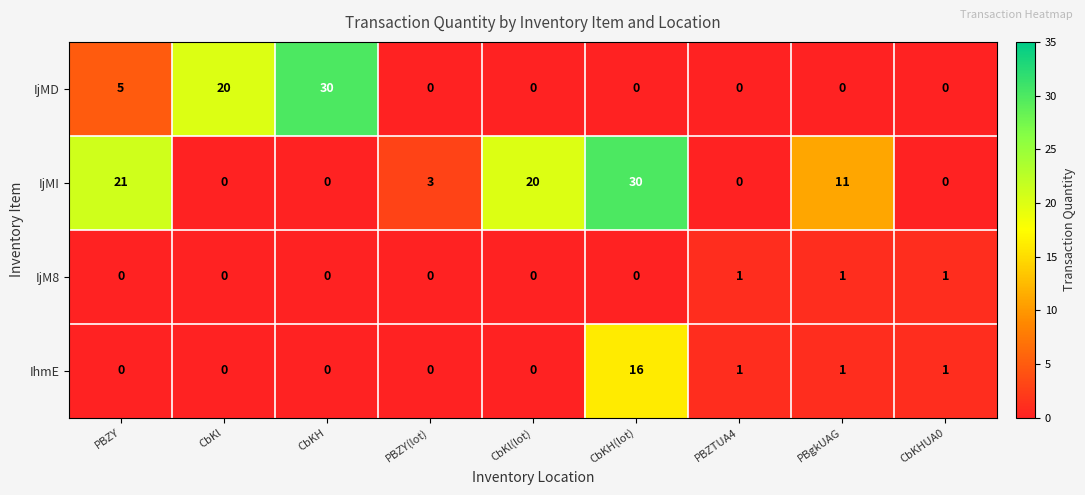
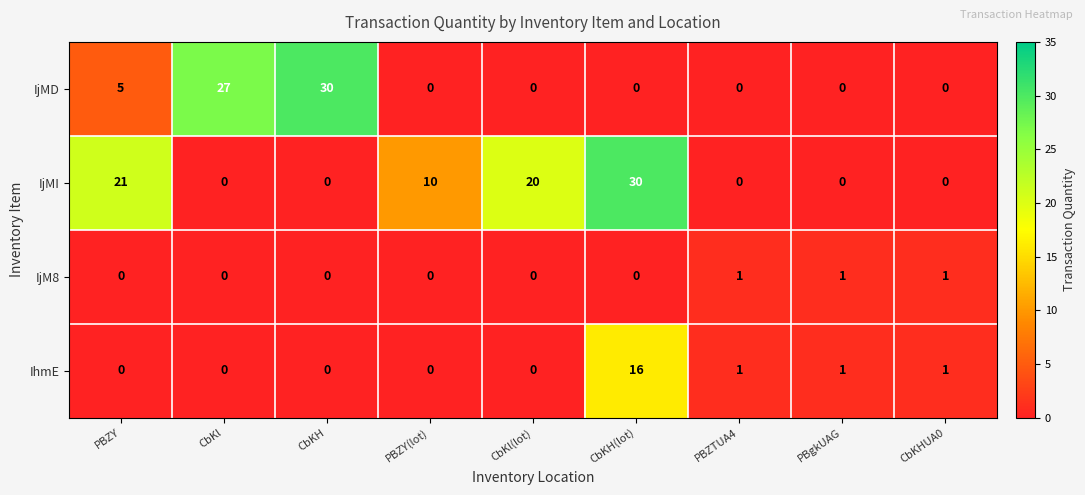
  {
    "IjMD": {
      "PBZY": 5,
-     "CbKl": 20,
+     "CbKl": 27,
      "CbKH": 30,
      "PBZY(lot)": 0,
      "CbKl(lot)": 0,
      "CbKH(lot)": 0,
      "PBZTUA4": 0,
      "PBgkUAG": 0,
      "CbKHUA0": 0
    },
    "IjMI": {
      "PBZY": 21,
      "CbKl": 0,
      "CbKH": 0,
-     "PBZY(lot)": 3,
+     "PBZY(lot)": 10,
      "CbKl(lot)": 20,
      "CbKH(lot)": 30,
      "PBZTUA4": 0,
-     "PBgkUAG": 11,
+     "PBgkUAG": 0,
      "CbKHUA0": 0
    },
    "IjM8": {
      "PBZY": 0,
      "CbKl": 0,
      "CbKH": 0,
      "PBZY(lot)": 0,
      "CbKl(lot)": 0,
      "CbKH(lot)": 0,
      "PBZTUA4": 1,
      "PBgkUAG": 1,
      "CbKHUA0": 1
    },
    "IhmE": {
      "PBZY": 0,
      "CbKl": 0,
      "CbKH": 0,
      "PBZY(lot)": 0,
      "CbKl(lot)": 0,
      "CbKH(lot)": 16,
      "PBZTUA4": 1,
      "PBgkUAG": 1,
      "CbKHUA0": 1
    }
  }
